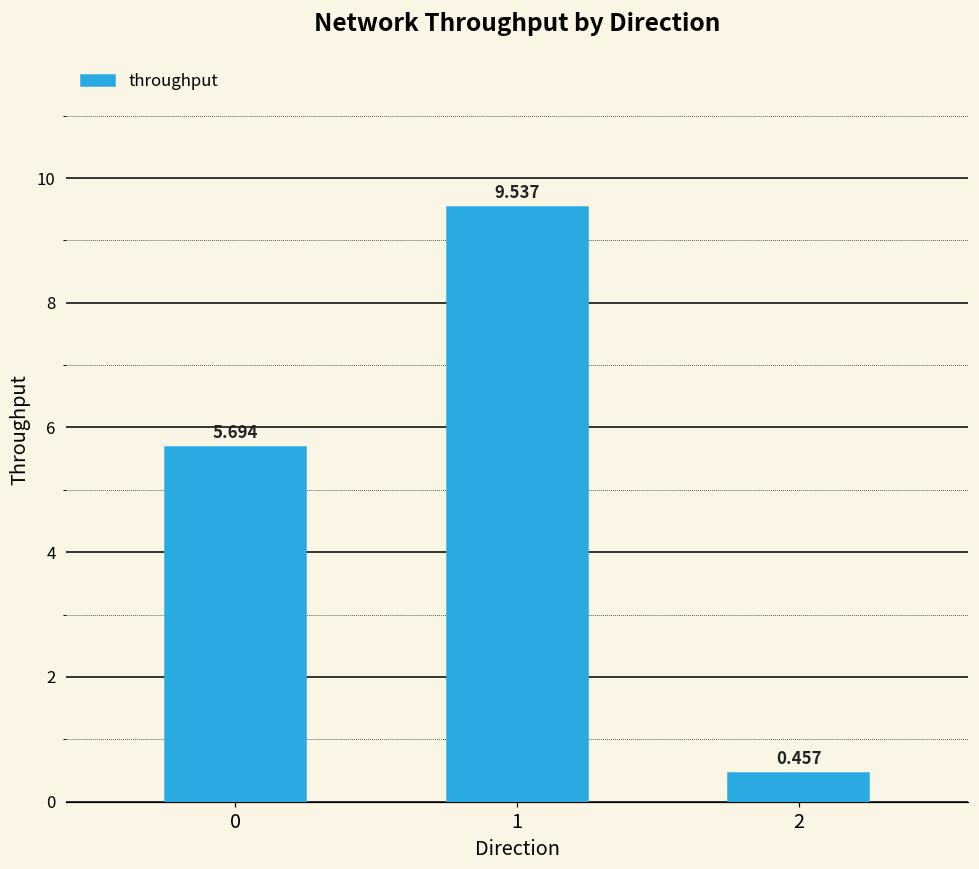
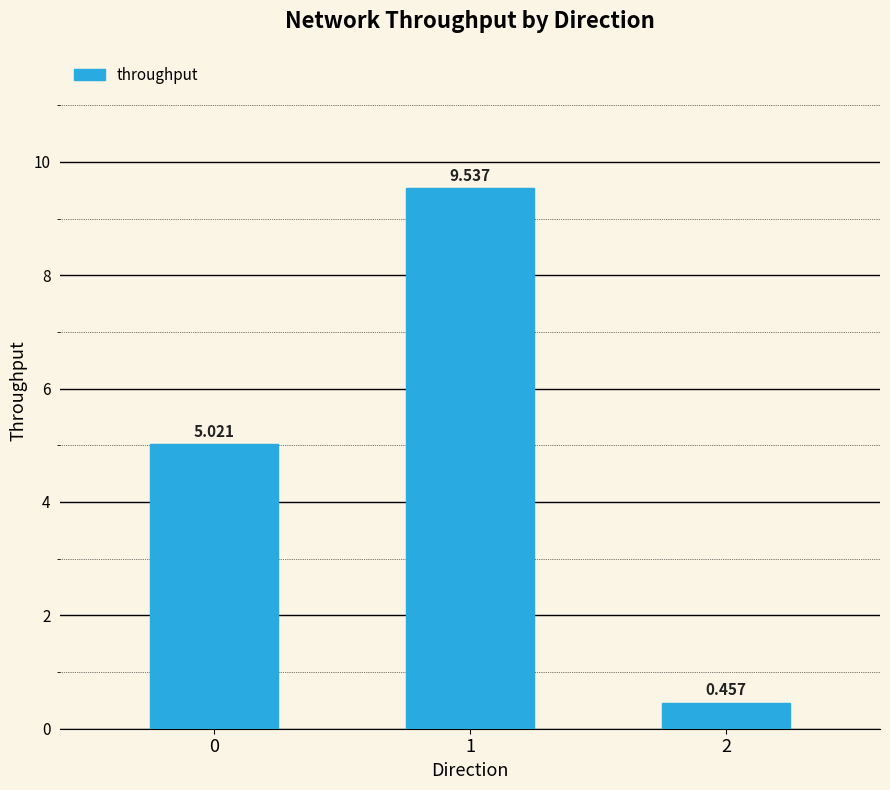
  {
-   "0": 5.694,
+   "0": 5.021,
    "1": 9.537,
    "2": 0.457
  }
